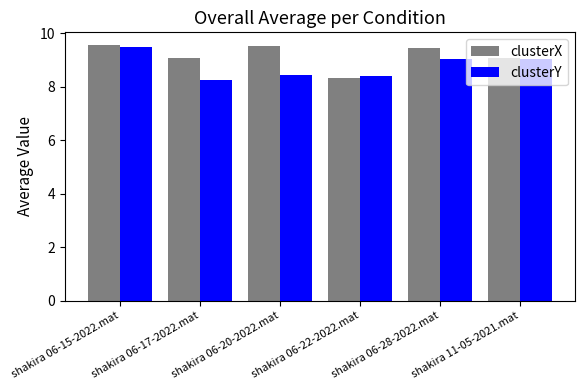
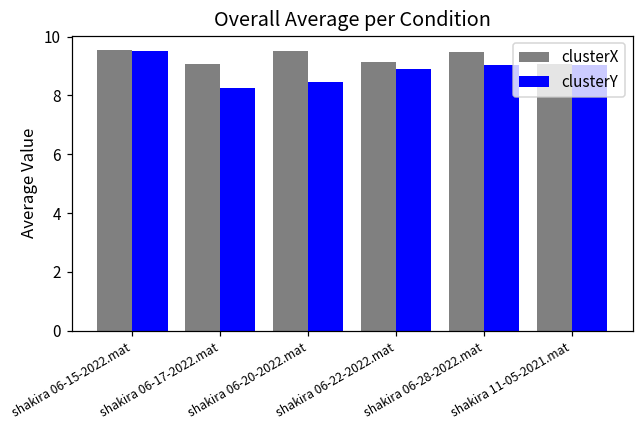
  {
    "clusterX": {
      "shakira 06-15-2022.mat": 9.6,
      "shakira 06-17-2022.mat": 9.1,
      "shakira 06-20-2022.mat": 9.5,
-     "shakira 06-22-2022.mat": 8.3,
+     "shakira 06-22-2022.mat": 9.1,
      "shakira 06-28-2022.mat": 9.5
    },
    "clusterY": {
      "shakira 06-15-2022.mat": 9.5,
      "shakira 06-17-2022.mat": 8.2,
      "shakira 06-20-2022.mat": 8.4,
-     "shakira 06-22-2022.mat": 8.4,
+     "shakira 06-22-2022.mat": 8.9,
      "shakira 06-28-2022.mat": 9.0
    }
  }
